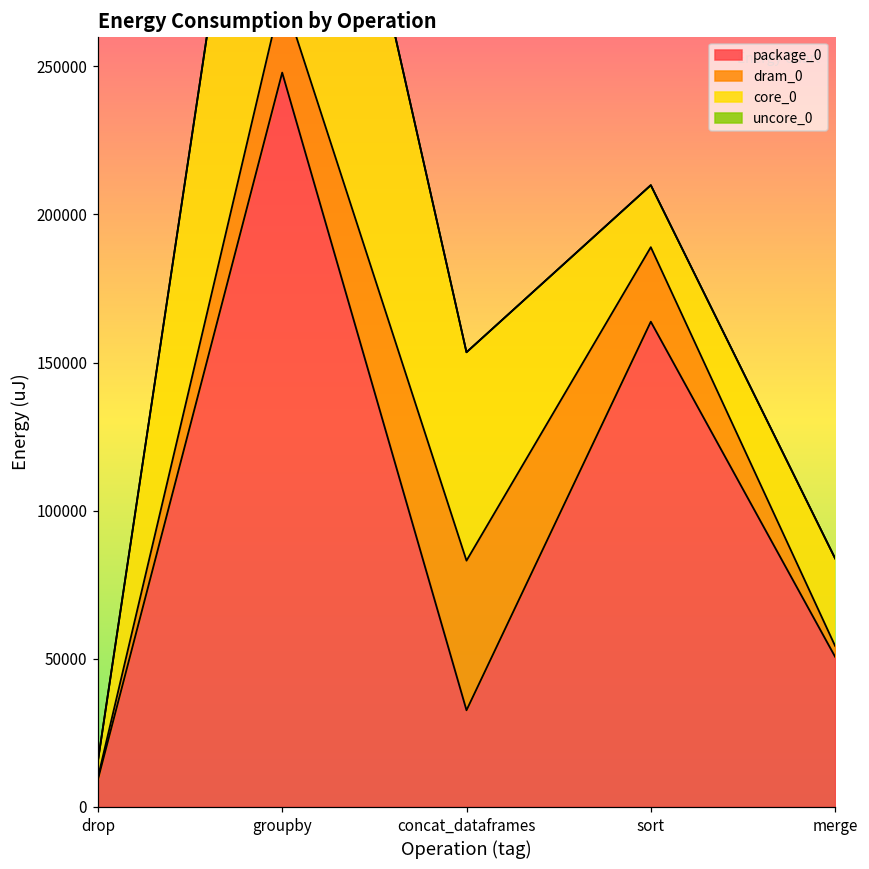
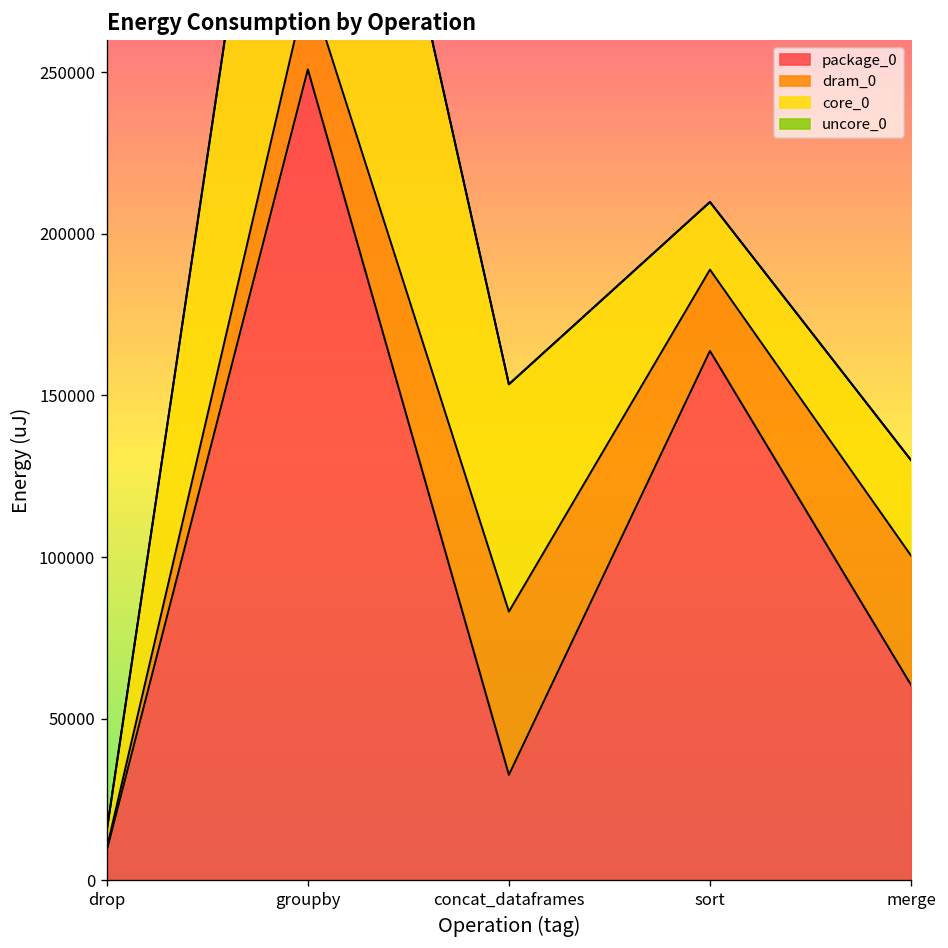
  {
    "package_0": {
-     "groupby": 248000,
+     "groupby": 251000,
      "concat_dataframes": 33000,
      "sort": 164000,
-     "merge": 51000
+     "merge": 60000
    },
    "dram_0": {
      "concat_dataframes": 51000,
      "sort": 25000,
-     "merge": 4000
+     "merge": 40000
    }
  }
